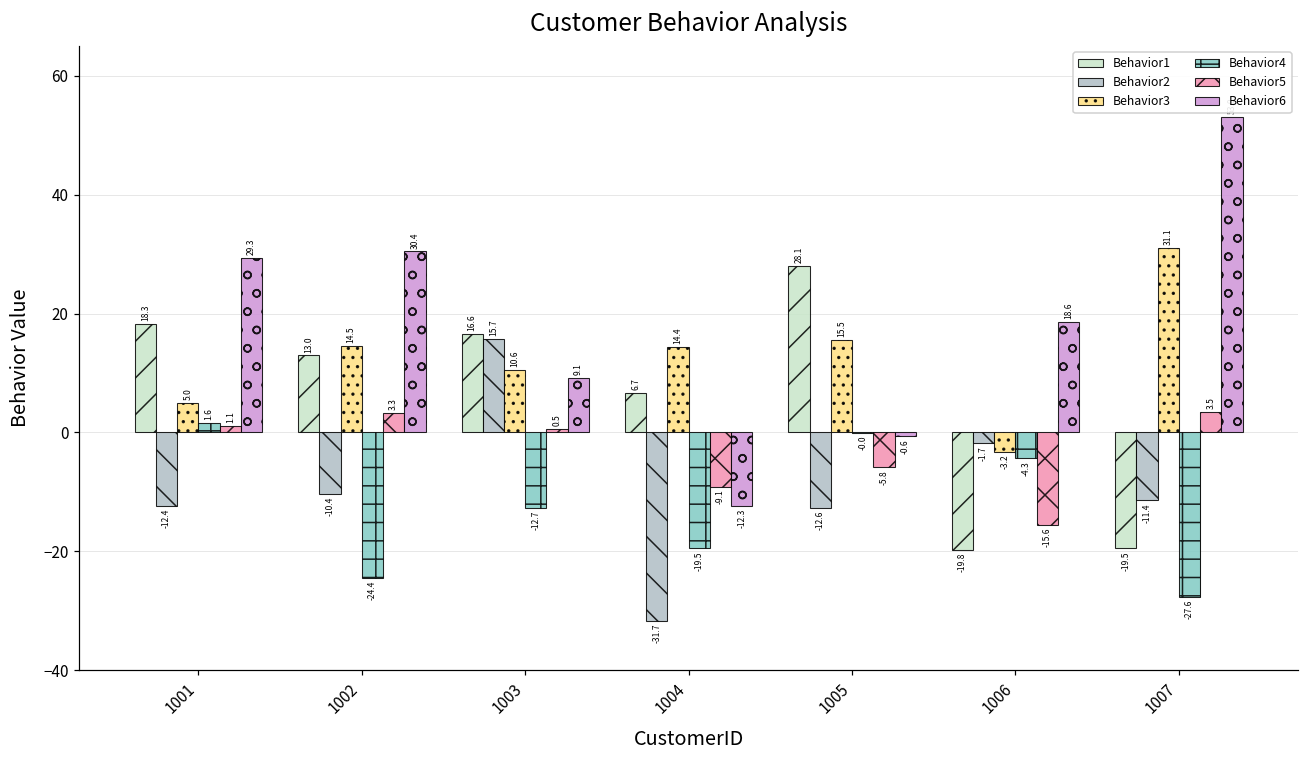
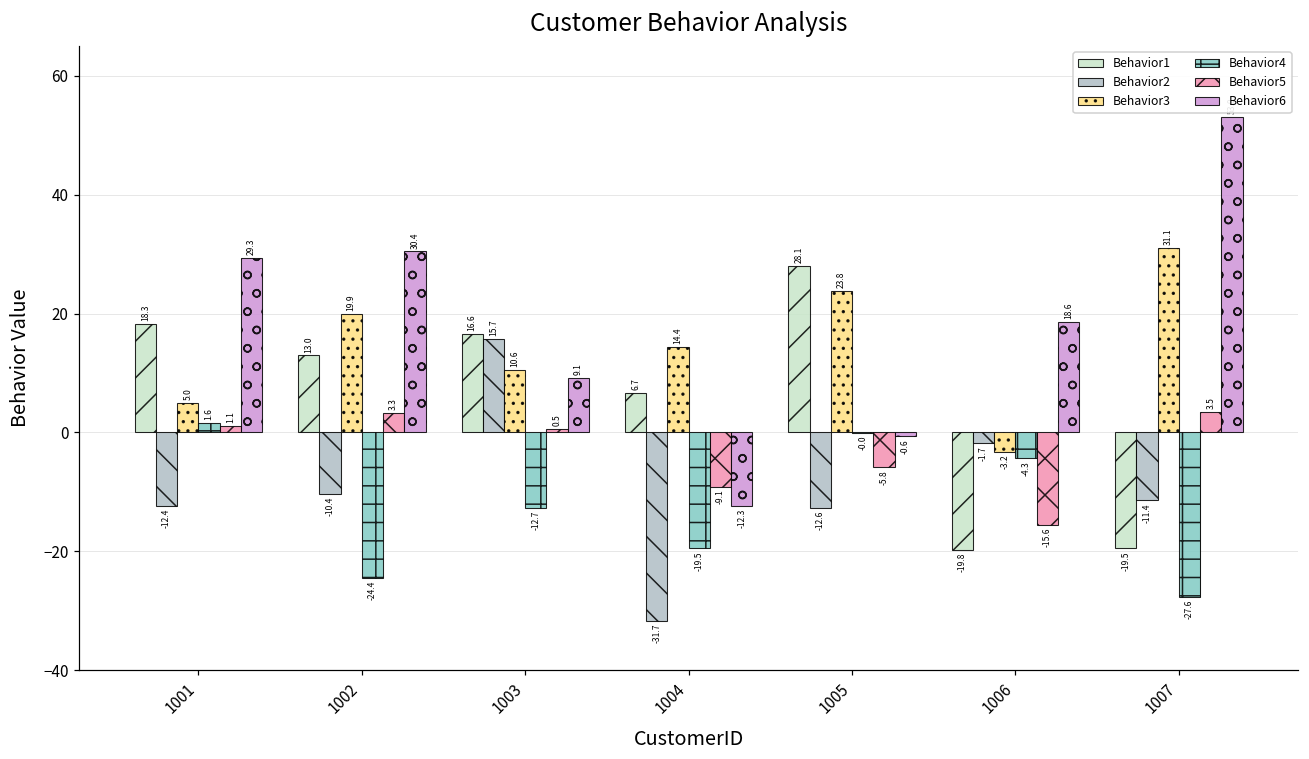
  {
    "Behavior3": {
      "1001": 5.0,
-     "1002": 14.5,
+     "1002": 19.9,
      "1003": 10.6,
      "1004": 14.4,
-     "1005": 15.5,
+     "1005": 23.8,
      "1006": -3.2,
      "1007": 31.1
    }
  }
